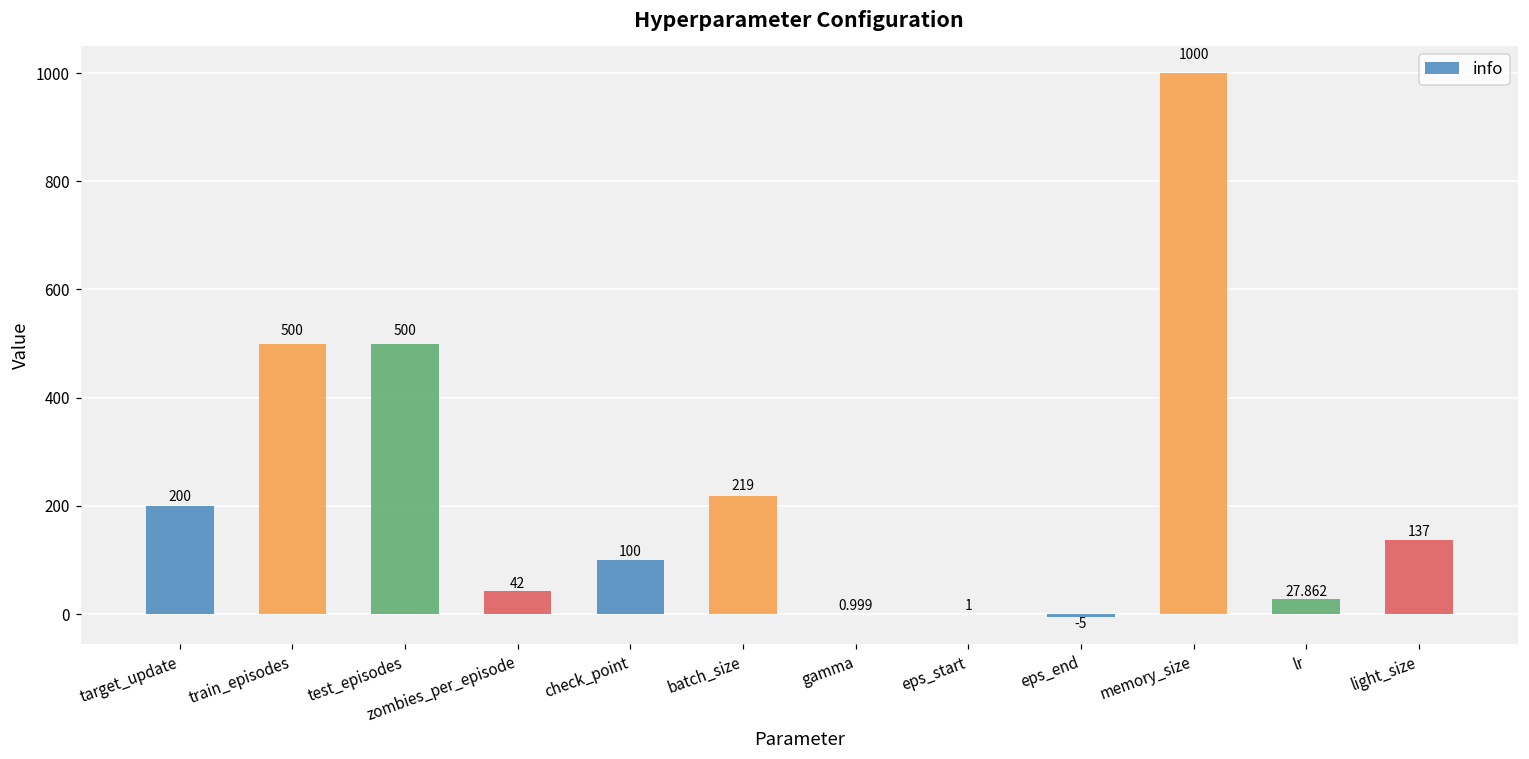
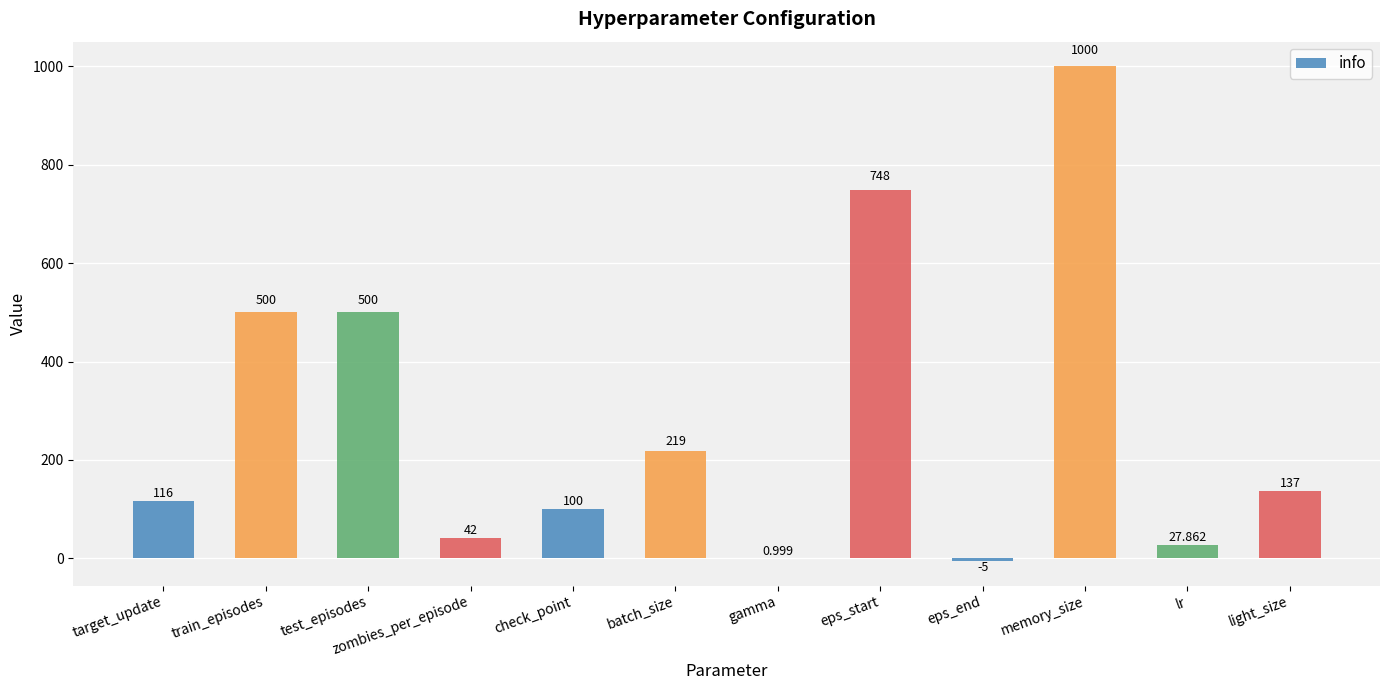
  {
-   "target_update": 200,
+   "target_update": 116,
    "train_episodes": 500,
    "test_episodes": 500,
    "zombies_per_episode": 42,
    "check_point": 100,
    "batch_size": 219,
    "gamma": 0.999,
-   "eps_start": 1,
+   "eps_start": 748,
    "eps_end": -5,
    "memory_size": 1000,
    "lr": 27.862,
    "light_size": 137
  }
